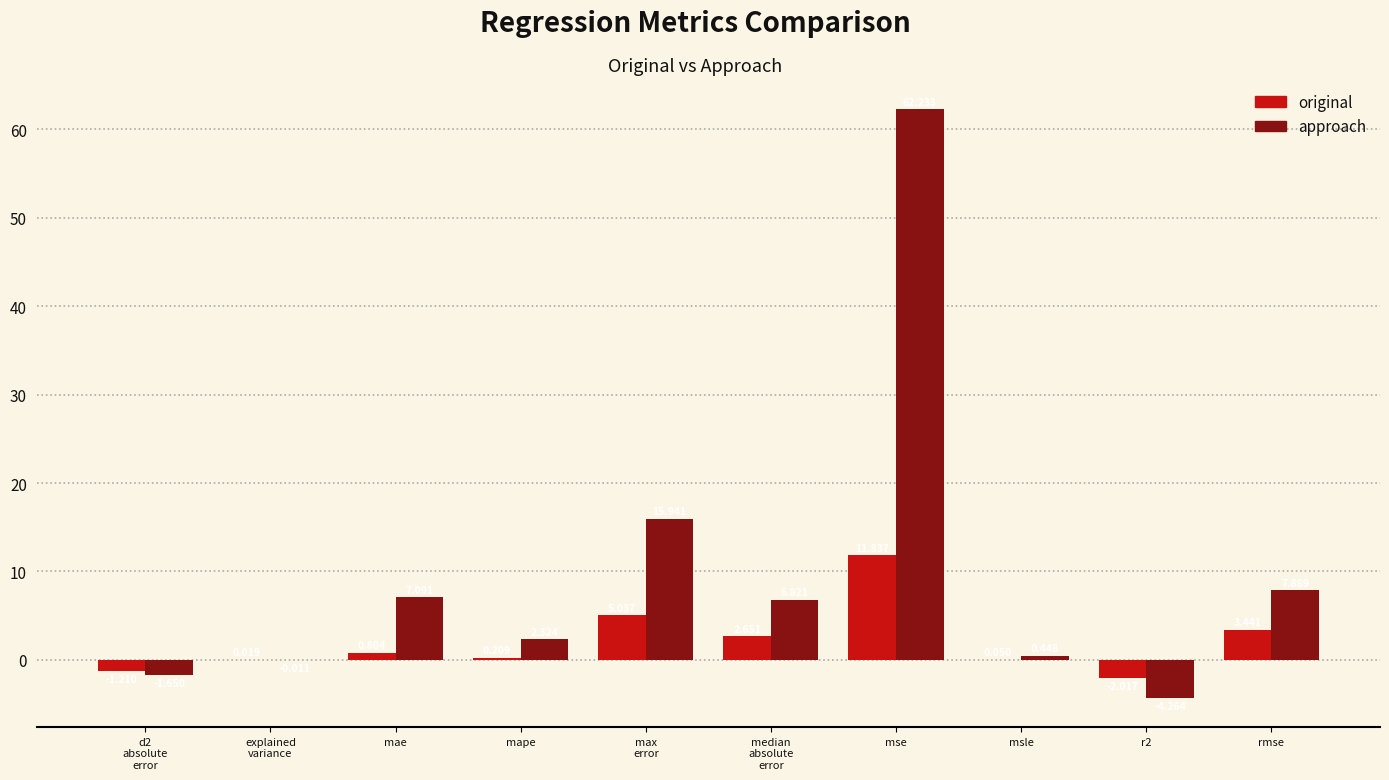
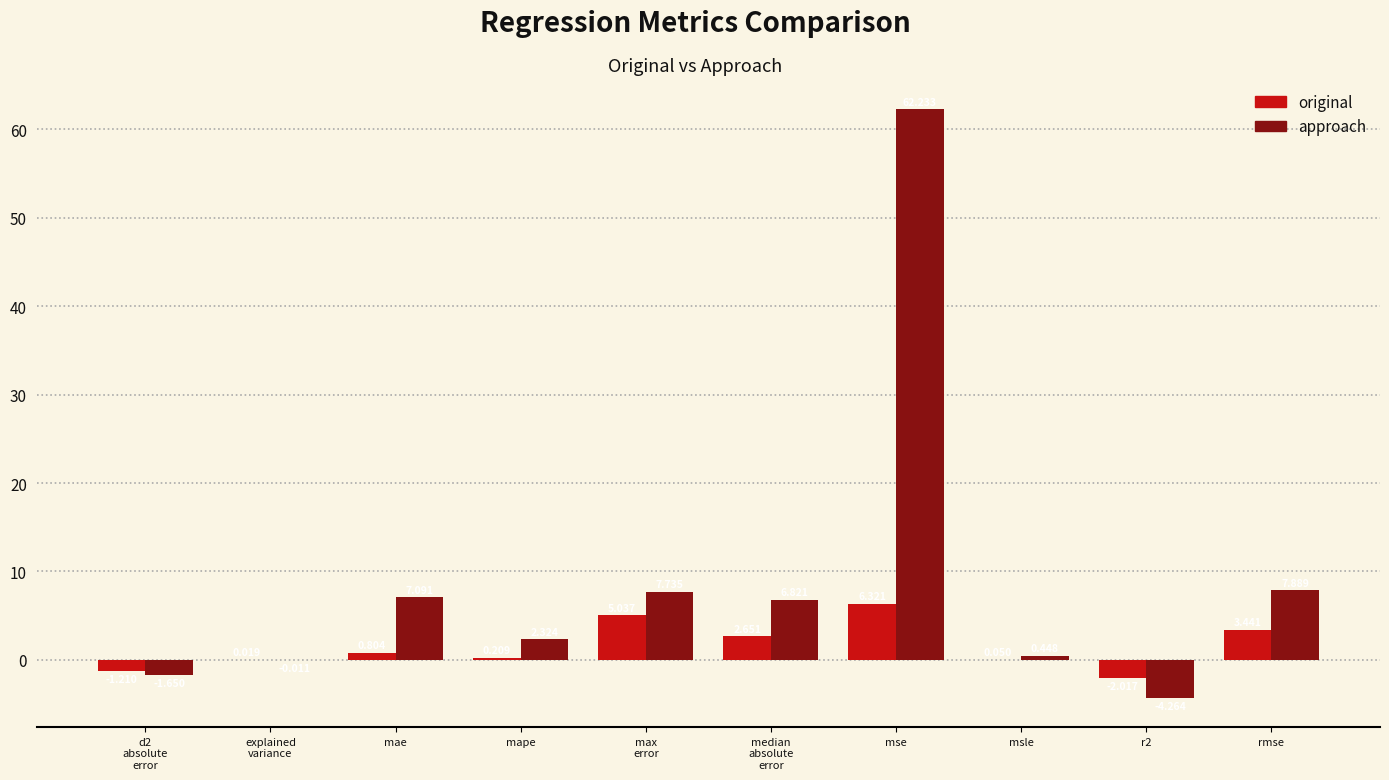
  {
    "original": {
      "d2 absolute error": -1,
      "mae": 1,
      "max error": 5,
      "median absolute error": 3,
-     "mse": 12,
+     "mse": 6,
      "r2": -2,
      "rmse": 3
    },
    "approach": {
      "d2 absolute error": -2,
      "mae": 7,
      "mape": 2,
-     "max error": 16,
+     "max error": 8,
      "median absolute error": 7,
      "mse": 62,
      "msle": 0,
      "r2": -4,
      "rmse": 8
    }
  }
